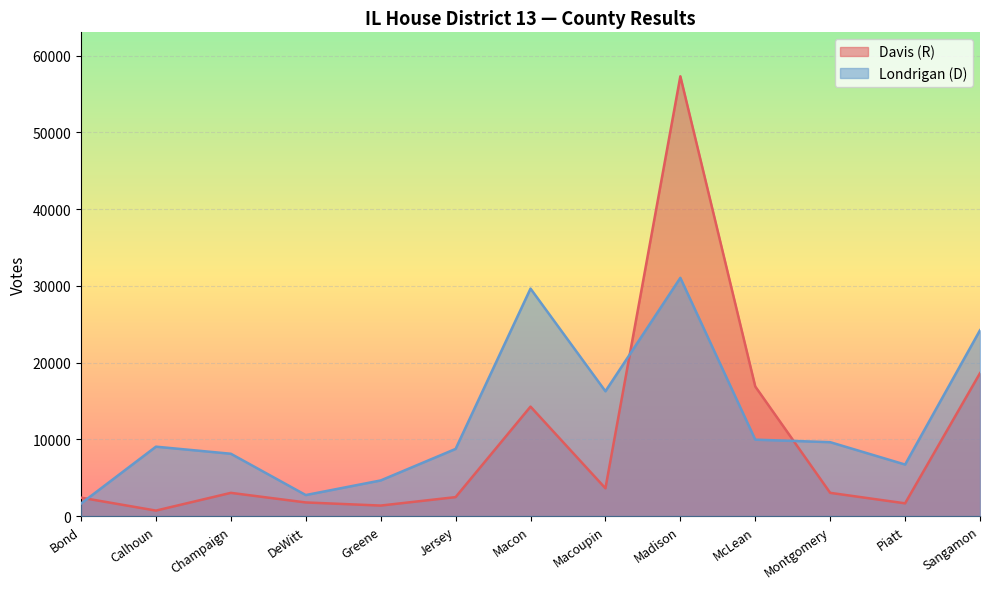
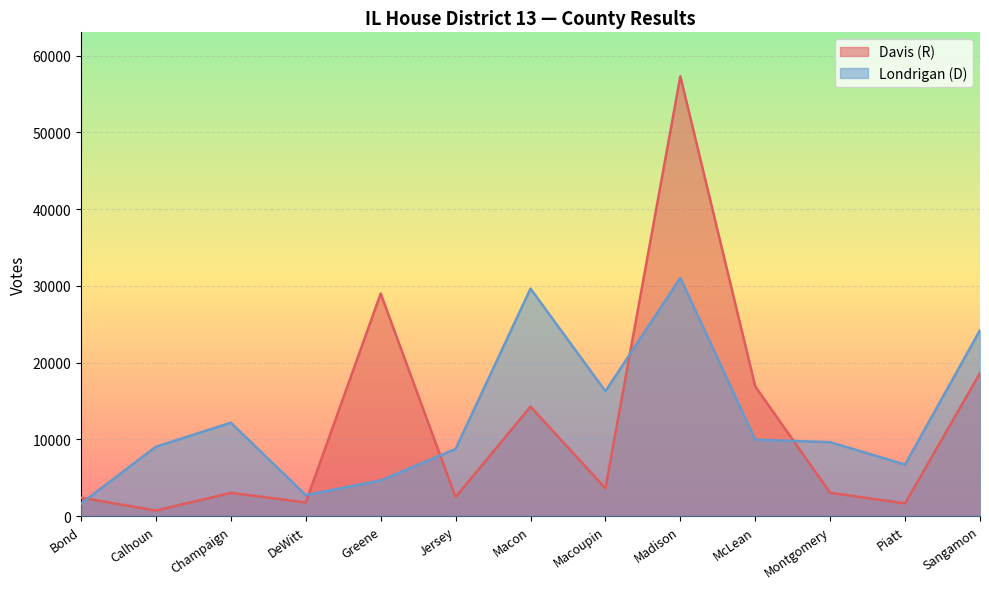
  {
    "Davis (R)": {
      "Bond": 2000,
      "Calhoun": 1000,
      "Champaign": 3000,
      "DeWitt": 2000,
-     "Greene": 1000,
+     "Greene": 29000,
      "Jersey": 2000,
      "Macon": 14000,
      "Macoupin": 4000,
      "Madison": 57000,
      "McLean": 17000,
      "Montgomery": 3000,
      "Piatt": 2000,
      "Sangamon": 19000
    },
    "Londrigan (D)": {
      "Bond": 2000,
      "Calhoun": 9000,
-     "Champaign": 8000,
+     "Champaign": 12000,
      "DeWitt": 3000,
      "Greene": 5000,
      "Jersey": 9000,
      "Macon": 30000,
      "Macoupin": 16000,
      "Madison": 31000,
      "McLean": 10000,
      "Montgomery": 10000,
      "Piatt": 7000,
      "Sangamon": 24000
    }
  }
